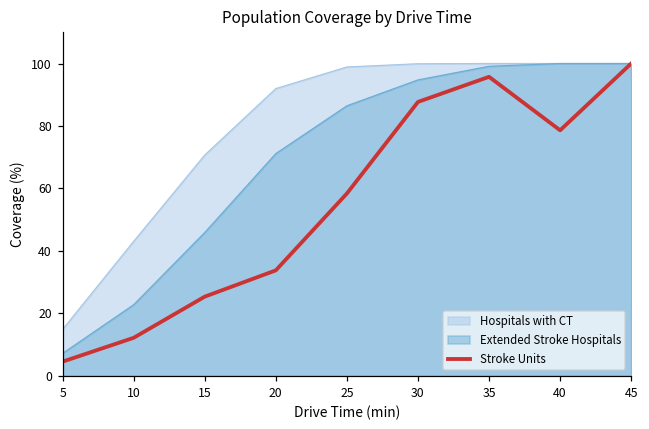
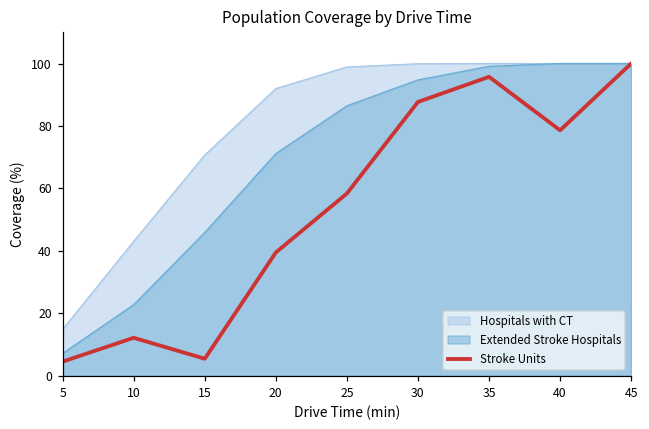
  {
    "Stroke Units": {
      "5": 5,
      "10": 12,
-     "15": 25,
-     "20": 34,
+     "15": 5,
+     "20": 40,
      "25": 58,
      "30": 88,
      "35": 96,
      "40": 79
    }
  }
